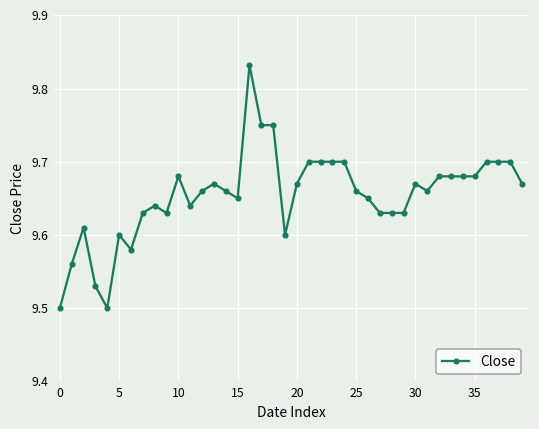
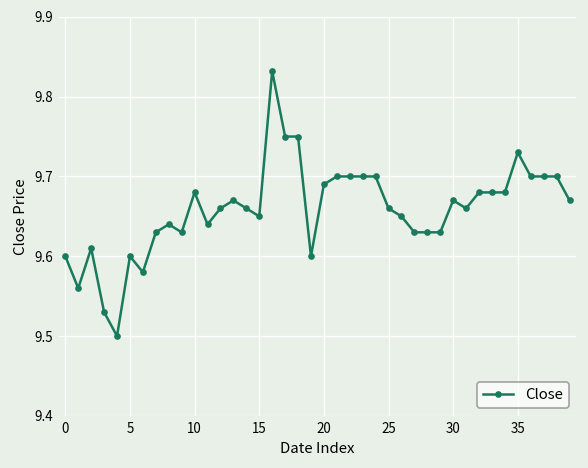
  {
-   "0": 9.5,
+   "0": 9.6,
    "5": 9.60,
    "10": 9.68,
    "15": 9.65,
-   "20": 9.67,
+   "20": 9.69,
    "25": 9.66,
    "30": 9.67,
-   "35": 9.68
+   "35": 9.73
  }
